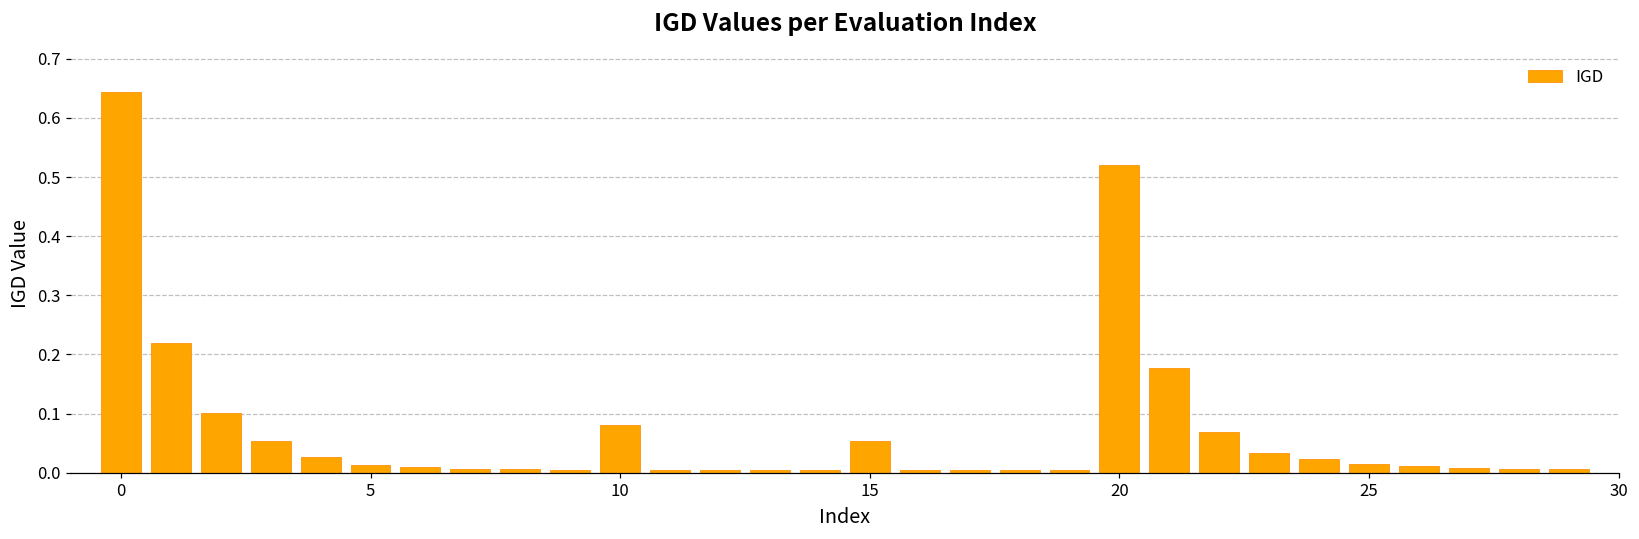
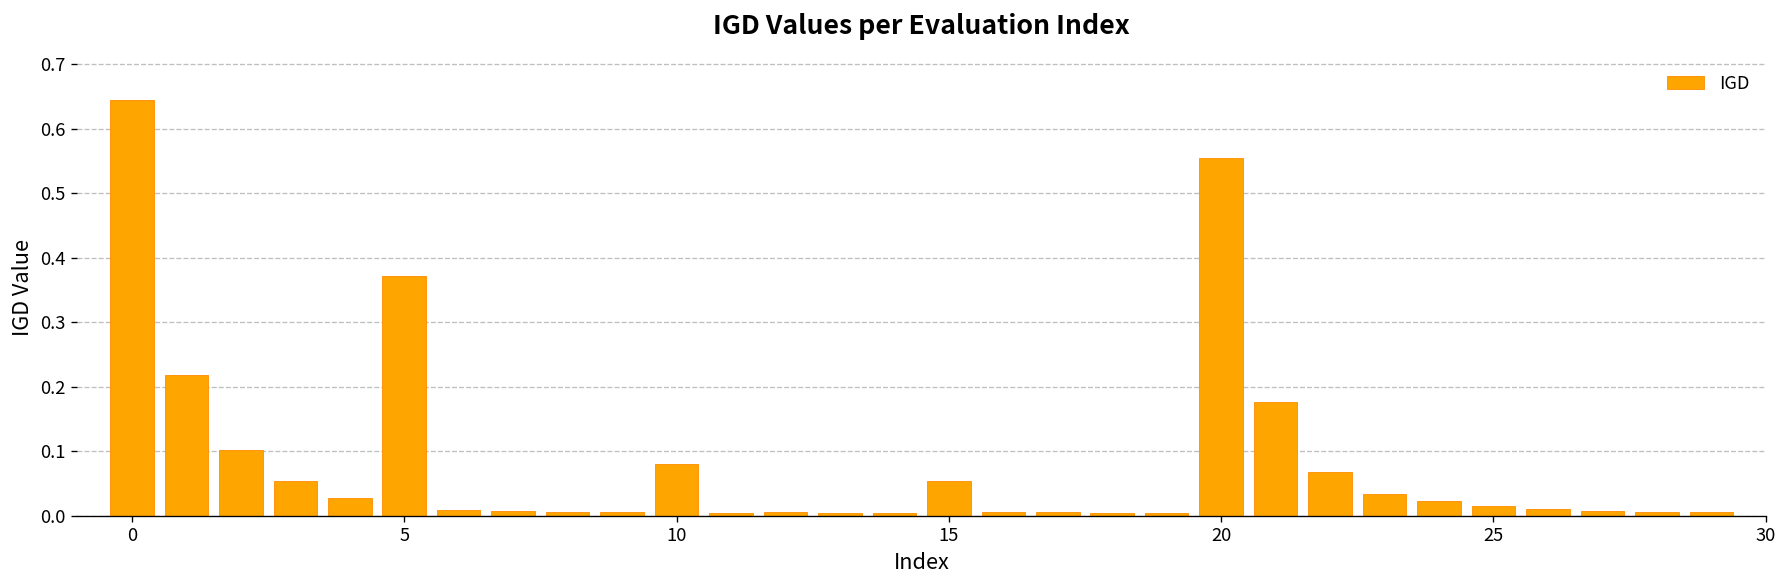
  {
    "0": 0.64,
-   "5": 0.01,
+   "5": 0.37,
    "10": 0.08,
    "15": 0.05,
-   "20": 0.52,
+   "20": 0.55,
    "25": 0.01
  }
